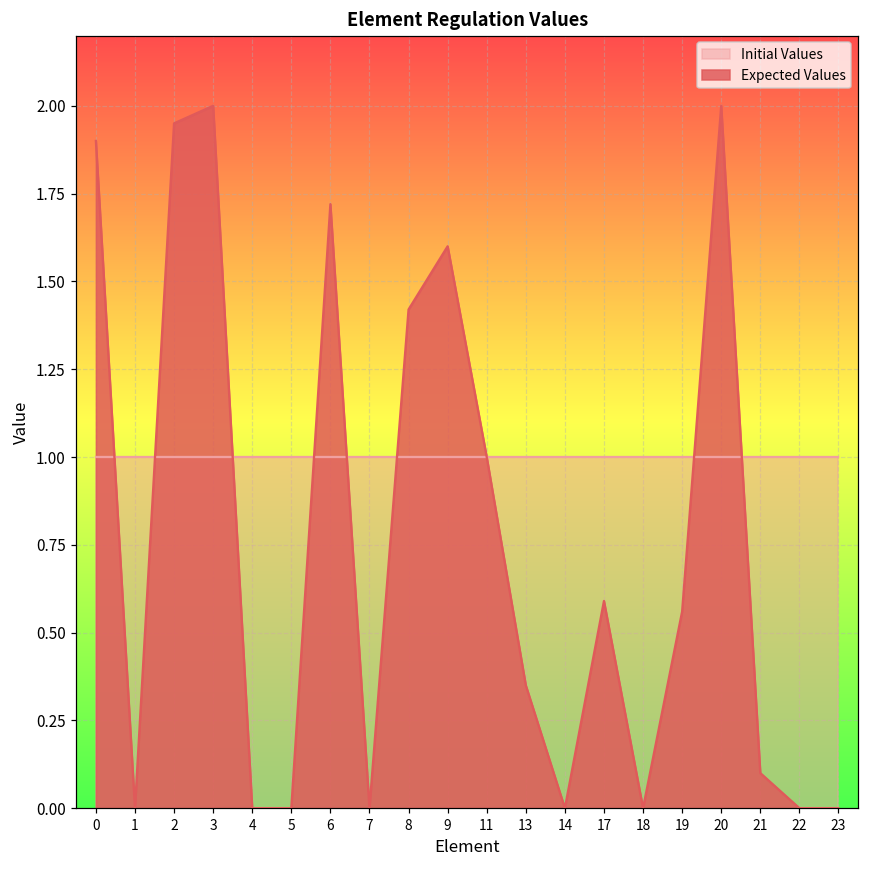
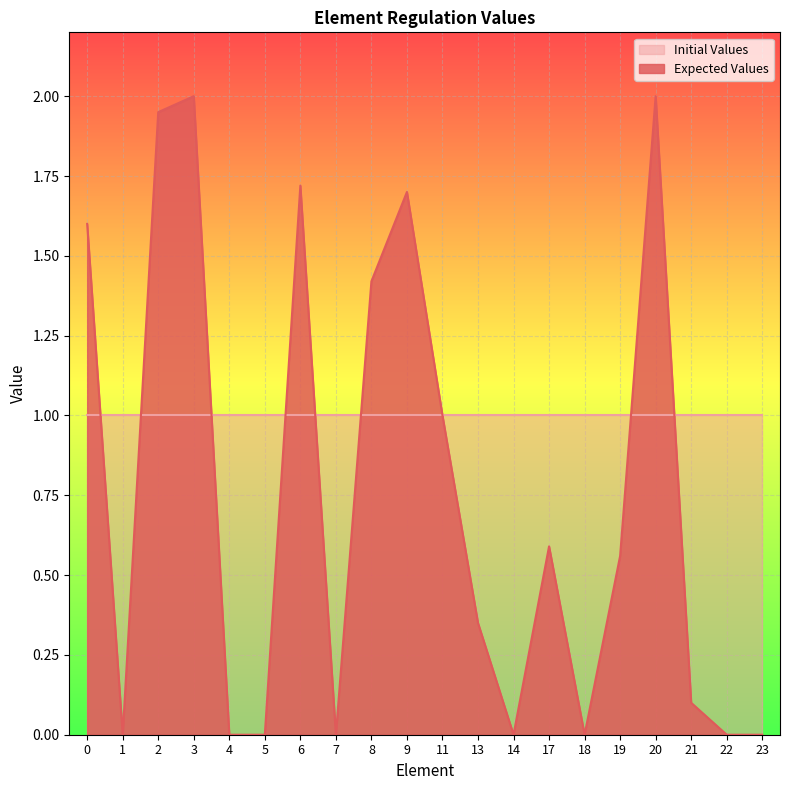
  {
    "Initial Values": {
      "0": 1.0,
      "1": 1.0,
      "2": 1.0,
      "3": 1.0,
      "4": 1.0,
      "5": 1.0,
      "6": 1.0,
      "7": 1.0,
      "8": 1.0,
      "9": 1.0,
      "13": 1.0,
      "14": 1.0,
      "17": 1.0,
      "18": 1.0,
      "19": 1.0,
      "20": 1.0,
      "21": 1.0,
      "22": 1.0,
      "23": 1.0
    },
    "Expected Values": {
-     "0": 1.9,
+     "0": 1.6,
      "1": 0.0,
      "2": 1.95,
      "3": 2.0,
      "4": 0.0,
      "5": 0.0,
      "6": 1.72,
      "7": 0.0,
      "8": 1.42,
-     "9": 1.6,
+     "9": 1.7,
      "13": 0.35,
      "14": 0.0,
      "17": 0.59,
      "18": 0.0,
      "19": 0.56,
      "20": 2.0,
      "21": 0.1,
      "22": 0.0,
      "23": 0.0
    }
  }
